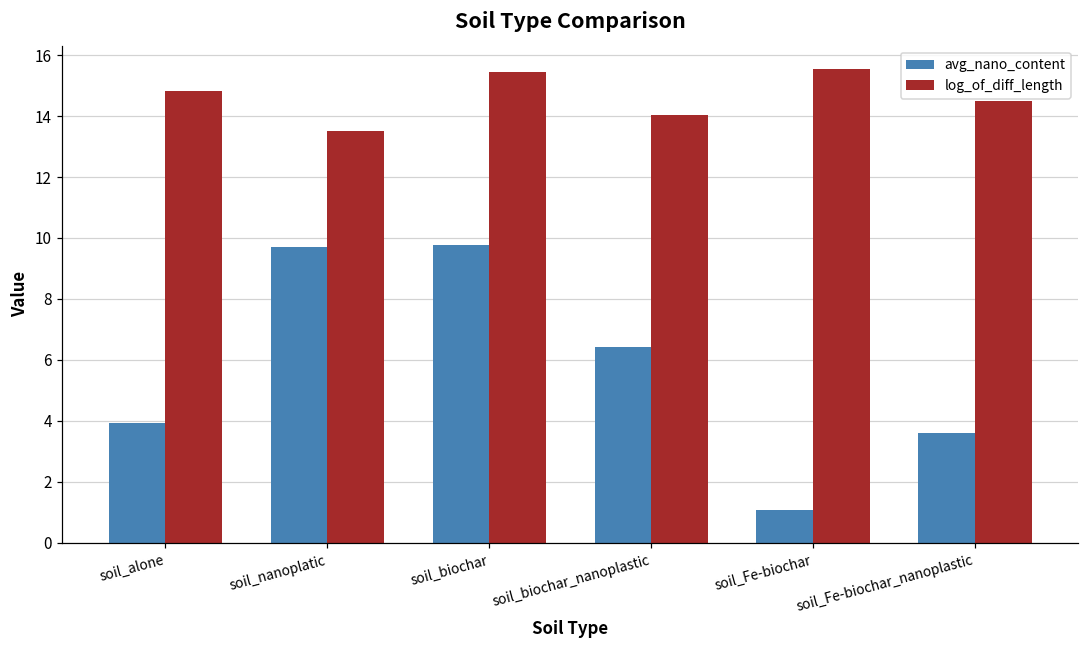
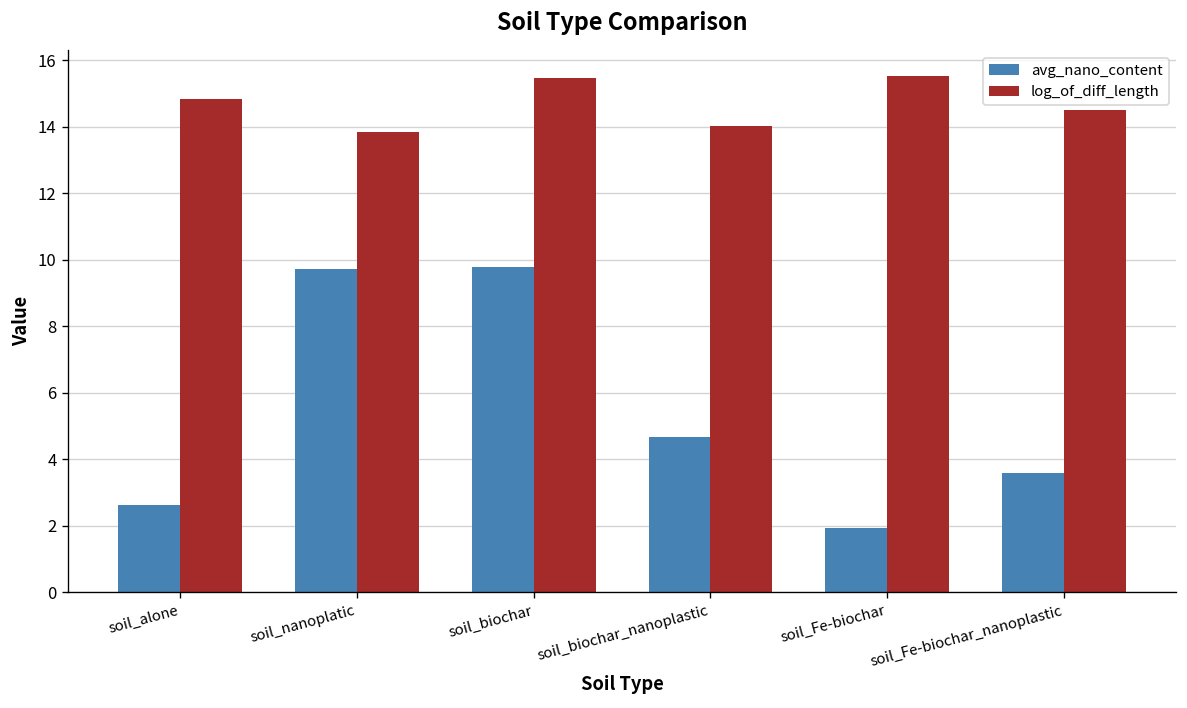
  {
    "avg_nano_content": {
-     "soil_alone": 3.9,
+     "soil_alone": 2.6,
      "soil_nanoplatic": 9.7,
      "soil_biochar": 9.8,
-     "soil_biochar_nanoplastic": 6.4,
-     "soil_Fe-biochar": 1.1,
+     "soil_biochar_nanoplastic": 4.7,
+     "soil_Fe-biochar": 1.9,
      "soil_Fe-biochar_nanoplastic": 3.6
    },
    "log_of_diff_length": {
      "soil_alone": 14.8,
-     "soil_nanoplatic": 13.5,
+     "soil_nanoplatic": 13.8,
      "soil_biochar": 15.5,
      "soil_biochar_nanoplastic": 14.0,
      "soil_Fe-biochar": 15.5,
      "soil_Fe-biochar_nanoplastic": 14.5
    }
  }
